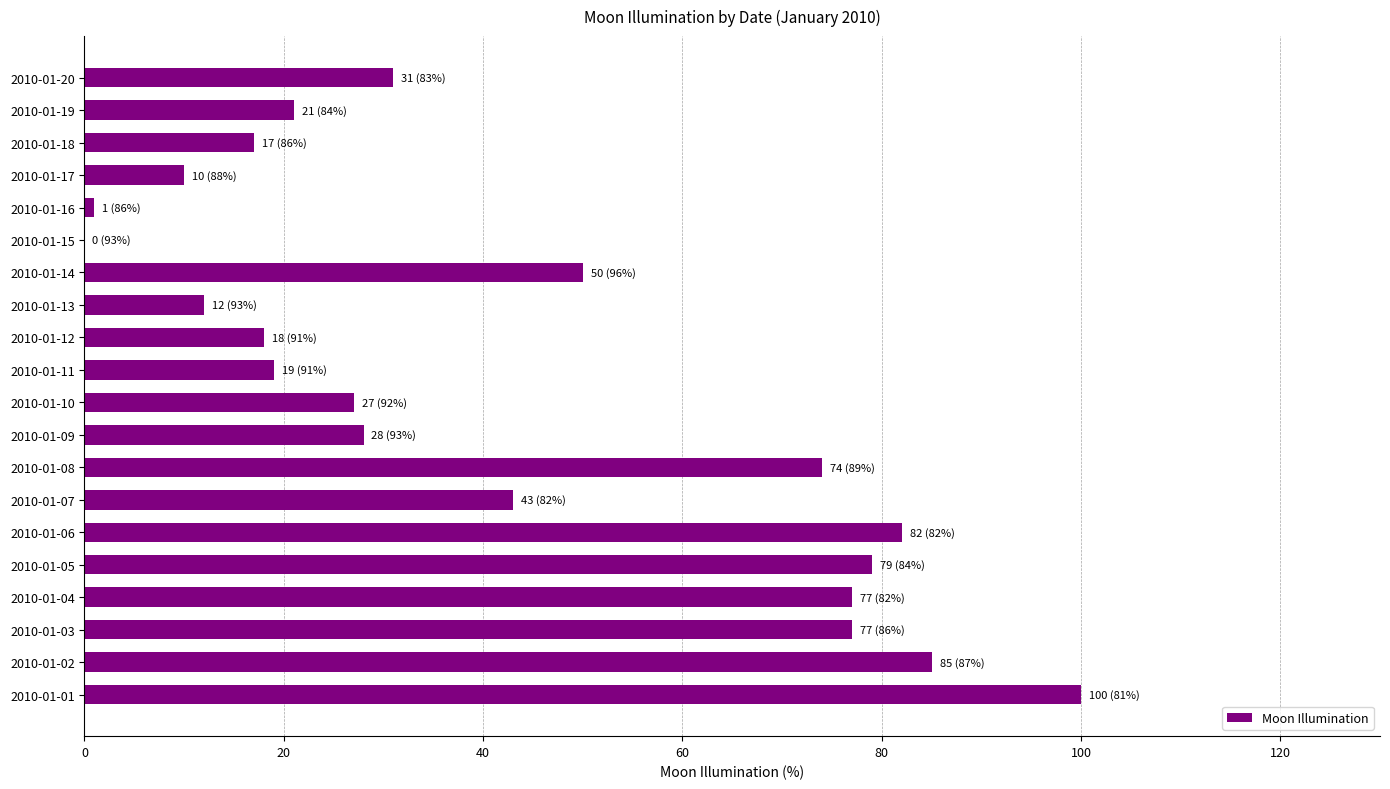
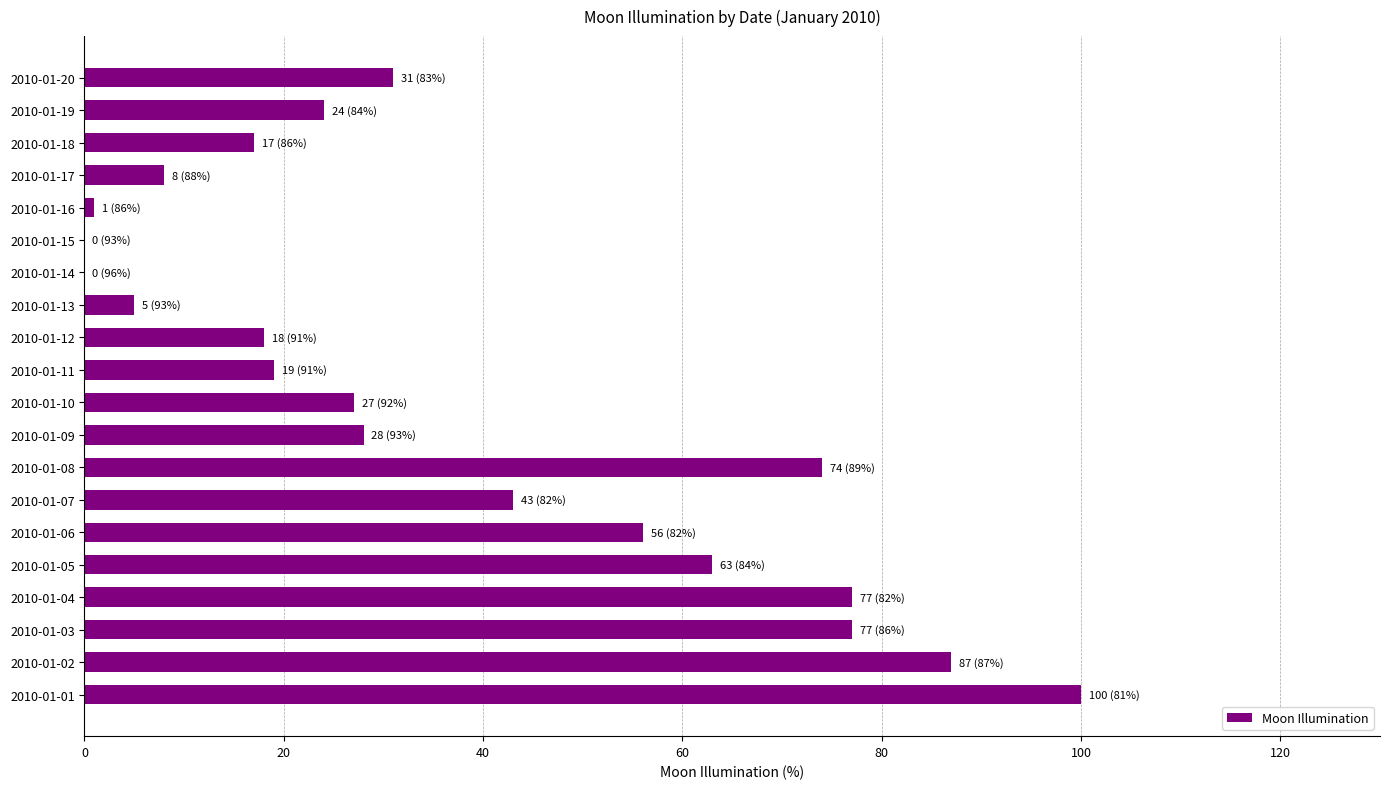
  {
    "2010-01-20": 31,
-   "2010-01-19": 21,
+   "2010-01-19": 24,
    "2010-01-18": 17,
-   "2010-01-17": 10,
+   "2010-01-17": 8,
    "2010-01-16": 1,
    "2010-01-15": 0,
-   "2010-01-14": 50,
-   "2010-01-13": 12,
+   "2010-01-14": 0,
+   "2010-01-13": 5,
    "2010-01-12": 18,
    "2010-01-11": 19,
    "2010-01-10": 27,
    "2010-01-09": 28,
    "2010-01-08": 74,
    "2010-01-07": 43,
-   "2010-01-06": 82,
-   "2010-01-05": 79,
+   "2010-01-06": 56,
+   "2010-01-05": 63,
    "2010-01-04": 77,
    "2010-01-03": 77,
-   "2010-01-02": 85,
+   "2010-01-02": 87,
    "2010-01-01": 100
  }
